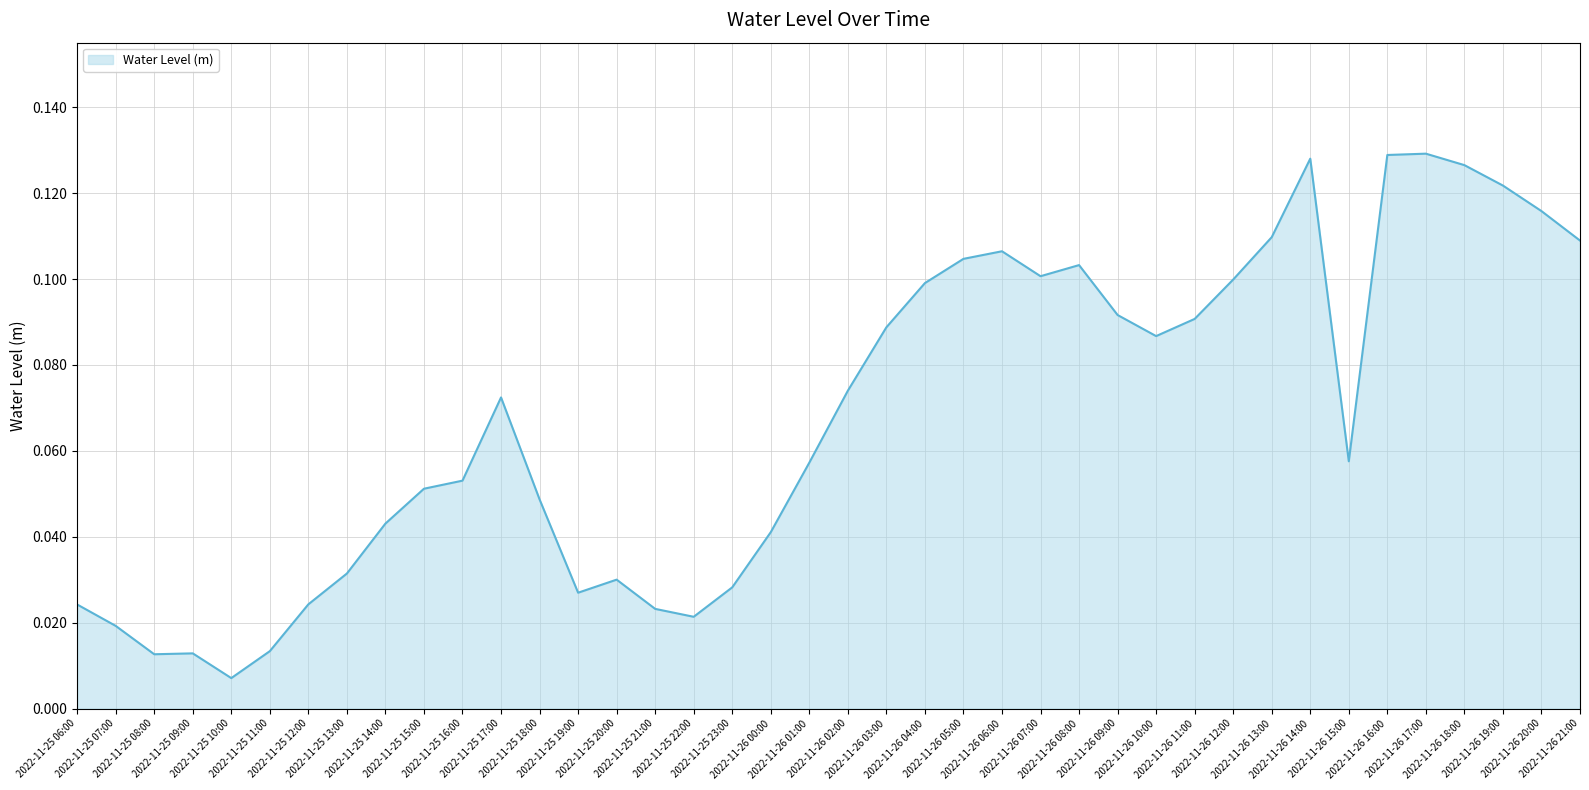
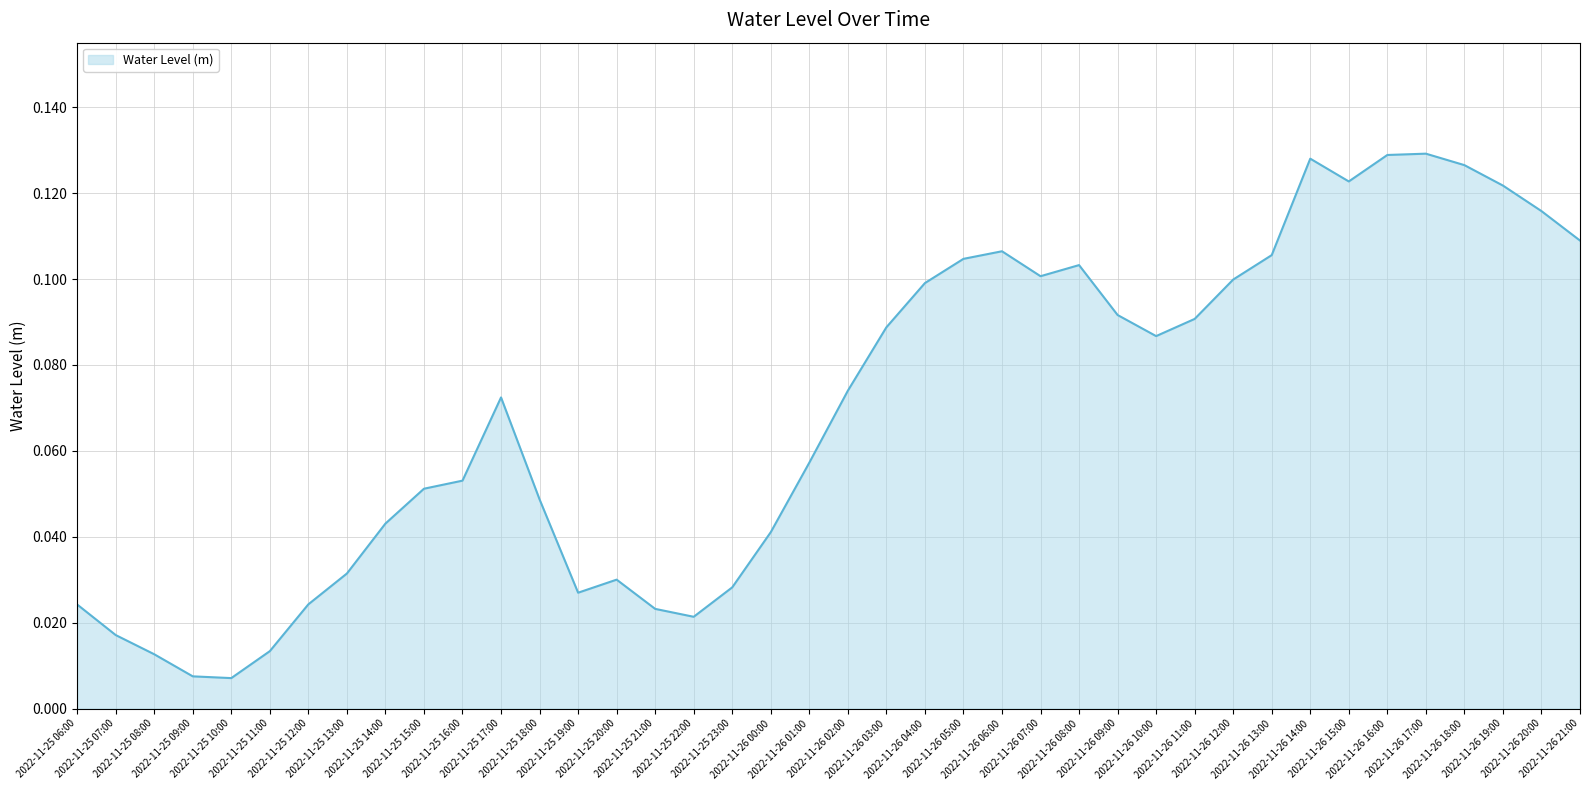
  {
    "2022-11-25 06:00": 0.024,
-   "2022-11-25 07:00": 0.019,
+   "2022-11-25 07:00": 0.017,
    "2022-11-25 08:00": 0.013,
-   "2022-11-25 09:00": 0.013,
+   "2022-11-25 09:00": 0.008,
    "2022-11-25 10:00": 0.007,
    "2022-11-25 11:00": 0.013,
    "2022-11-25 12:00": 0.024,
    "2022-11-25 13:00": 0.031,
    "2022-11-25 14:00": 0.043,
    "2022-11-25 15:00": 0.051,
    "2022-11-25 16:00": 0.053,
    "2022-11-25 17:00": 0.072,
    "2022-11-25 18:00": 0.049,
    "2022-11-25 19:00": 0.027,
    "2022-11-25 20:00": 0.030,
    "2022-11-25 21:00": 0.023,
    "2022-11-25 22:00": 0.021,
    "2022-11-25 23:00": 0.028,
    "2022-11-26 00:00": 0.041,
    "2022-11-26 01:00": 0.057,
    "2022-11-26 02:00": 0.074,
    "2022-11-26 03:00": 0.089,
    "2022-11-26 04:00": 0.099,
    "2022-11-26 05:00": 0.105,
    "2022-11-26 06:00": 0.106,
    "2022-11-26 07:00": 0.101,
    "2022-11-26 08:00": 0.103,
    "2022-11-26 09:00": 0.092,
    "2022-11-26 10:00": 0.087,
    "2022-11-26 11:00": 0.091,
    "2022-11-26 12:00": 0.100,
-   "2022-11-26 13:00": 0.110,
+   "2022-11-26 13:00": 0.106,
    "2022-11-26 14:00": 0.128,
-   "2022-11-26 15:00": 0.058,
+   "2022-11-26 15:00": 0.123,
    "2022-11-26 16:00": 0.129,
    "2022-11-26 17:00": 0.129,
    "2022-11-26 18:00": 0.127,
    "2022-11-26 19:00": 0.122,
    "2022-11-26 20:00": 0.116,
    "2022-11-26 21:00": 0.109
  }
